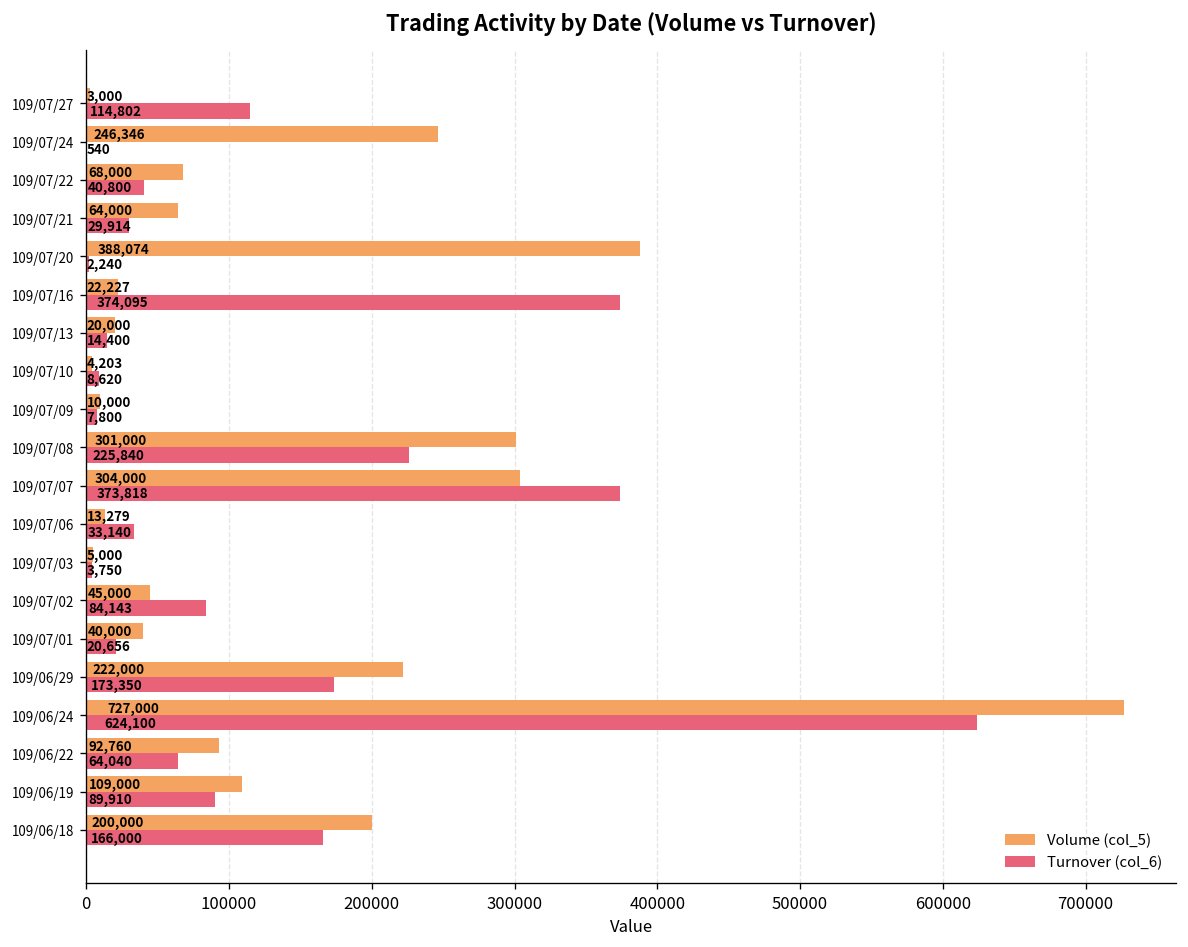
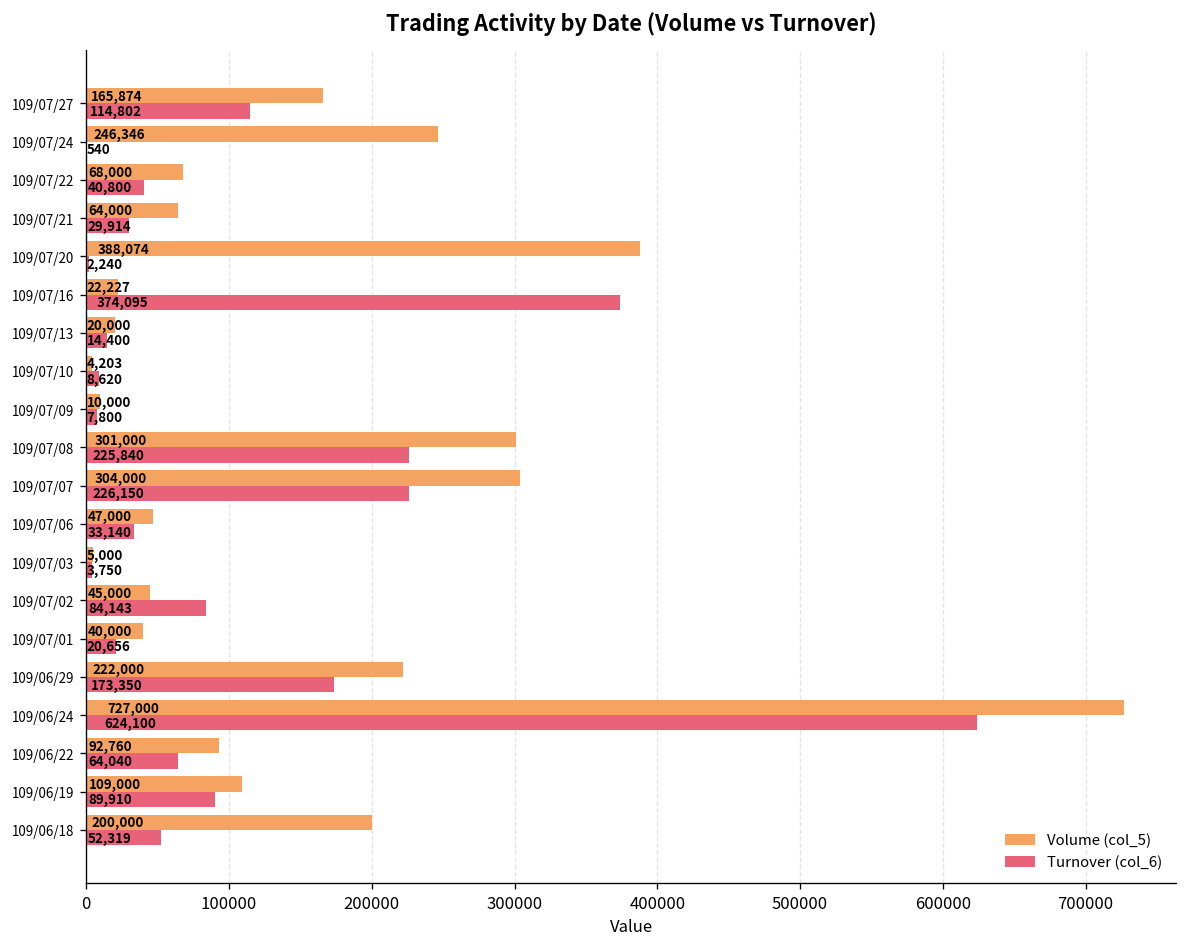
  {
    "Volume (col_5)": {
-     "109/07/27": "3,000",
+     "109/07/27": "165,874",
      "109/07/24": "246,346",
      "109/07/22": "68,000",
      "109/07/21": "64,000",
      "109/07/20": "388,074",
      "109/07/16": "22,227",
      "109/07/13": "20,000",
      "109/07/10": "4,203",
      "109/07/09": "10,000",
      "109/07/08": "301,000",
      "109/07/07": "304,000",
-     "109/07/06": "13,279",
+     "109/07/06": "47,000",
      "109/07/03": "5,000",
      "109/07/02": "45,000",
      "109/07/01": "40,000",
      "109/06/29": "222,000",
      "109/06/24": "727,000",
      "109/06/22": "92,760",
      "109/06/19": "109,000",
      "109/06/18": "200,000"
    },
    "Turnover (col_6)": {
      "109/07/27": "114,802",
      "109/07/24": "540",
      "109/07/22": "40,800",
      "109/07/21": "29,914",
      "109/07/20": "2,240",
      "109/07/16": "374,095",
      "109/07/13": "14,400",
      "109/07/10": "8,620",
      "109/07/09": "7,800",
      "109/07/08": "225,840",
-     "109/07/07": "373,818",
+     "109/07/07": "226,150",
      "109/07/06": "33,140",
      "109/07/03": "3,750",
      "109/07/02": "84,143",
      "109/07/01": "20,656",
      "109/06/29": "173,350",
      "109/06/24": "624,100",
      "109/06/22": "64,040",
      "109/06/19": "89,910",
-     "109/06/18": "166,000"
+     "109/06/18": "52,319"
    }
  }
